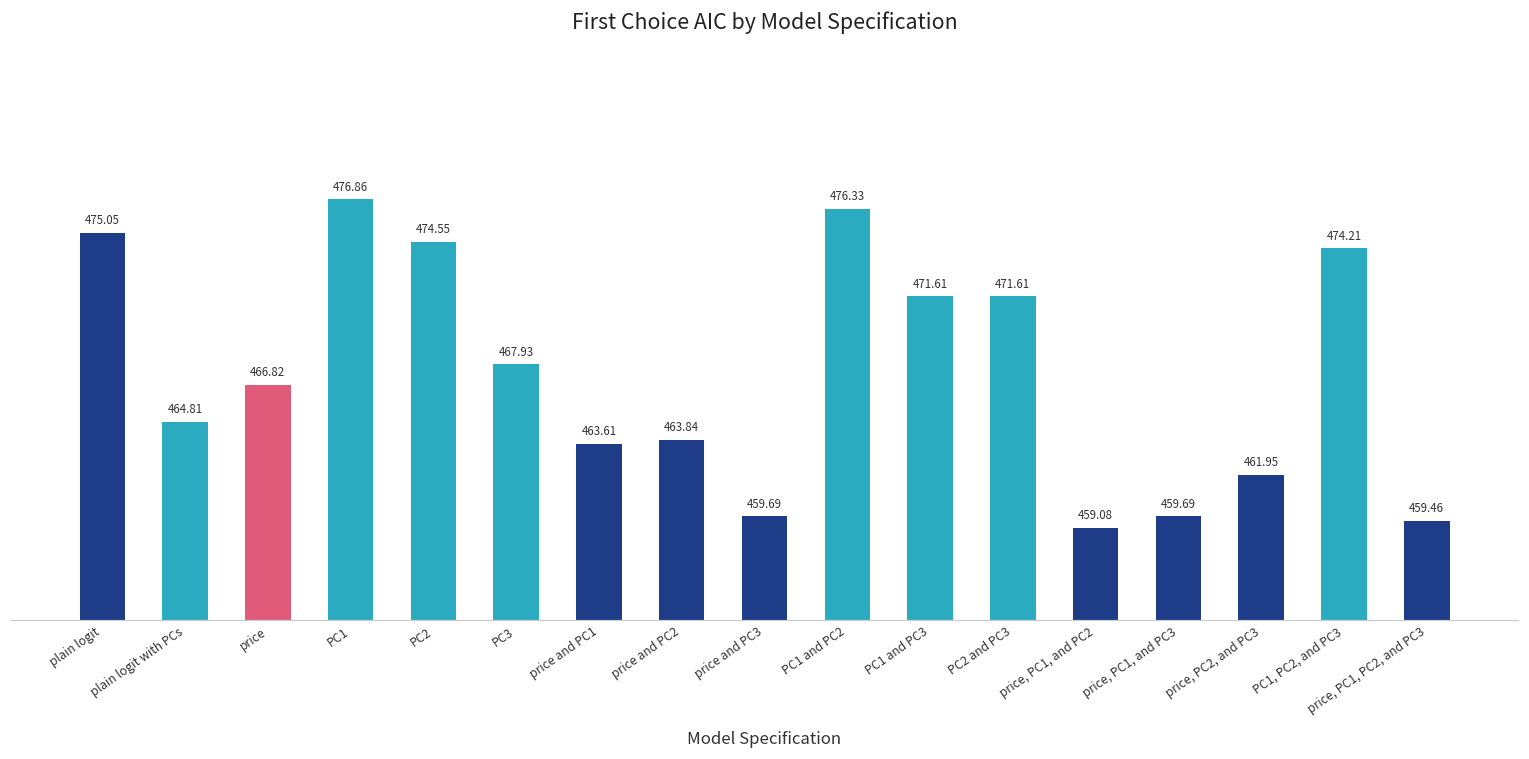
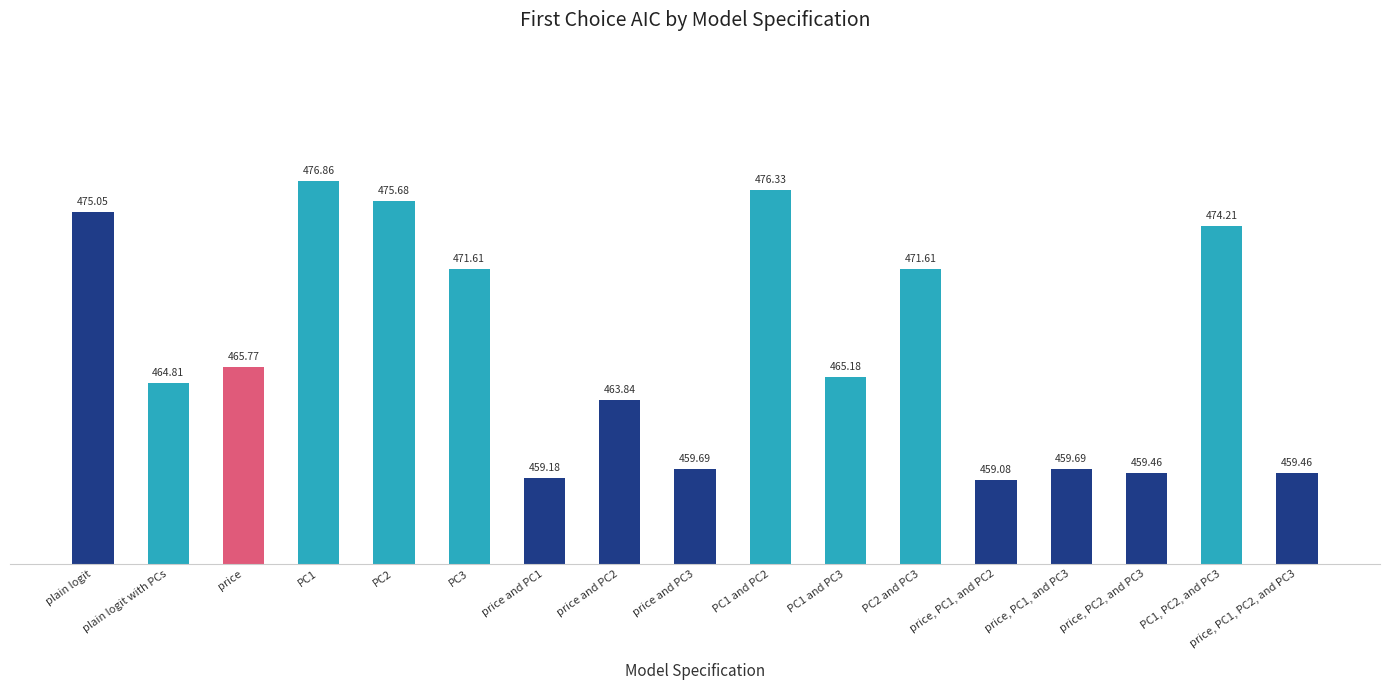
  {
    "plain logit": 475.05,
    "plain logit with PCs": 464.81,
-   "price": 466.82,
+   "price": 465.77,
    "PC1": 476.86,
-   "PC2": 474.55,
-   "PC3": 467.93,
-   "price and PC1": 463.61,
+   "PC2": 475.68,
+   "PC3": 471.61,
+   "price and PC1": 459.18,
    "price and PC2": 463.84,
    "price and PC3": 459.69,
    "PC1 and PC2": 476.33,
-   "PC1 and PC3": 471.61,
+   "PC1 and PC3": 465.18,
    "PC2 and PC3": 471.61,
    "price, PC1, and PC2": 459.08,
    "price, PC1, and PC3": 459.69,
-   "price, PC2, and PC3": 461.95,
+   "price, PC2, and PC3": 459.46,
    "PC1, PC2, and PC3": 474.21,
    "price, PC1, PC2, and PC3": 459.46
  }
